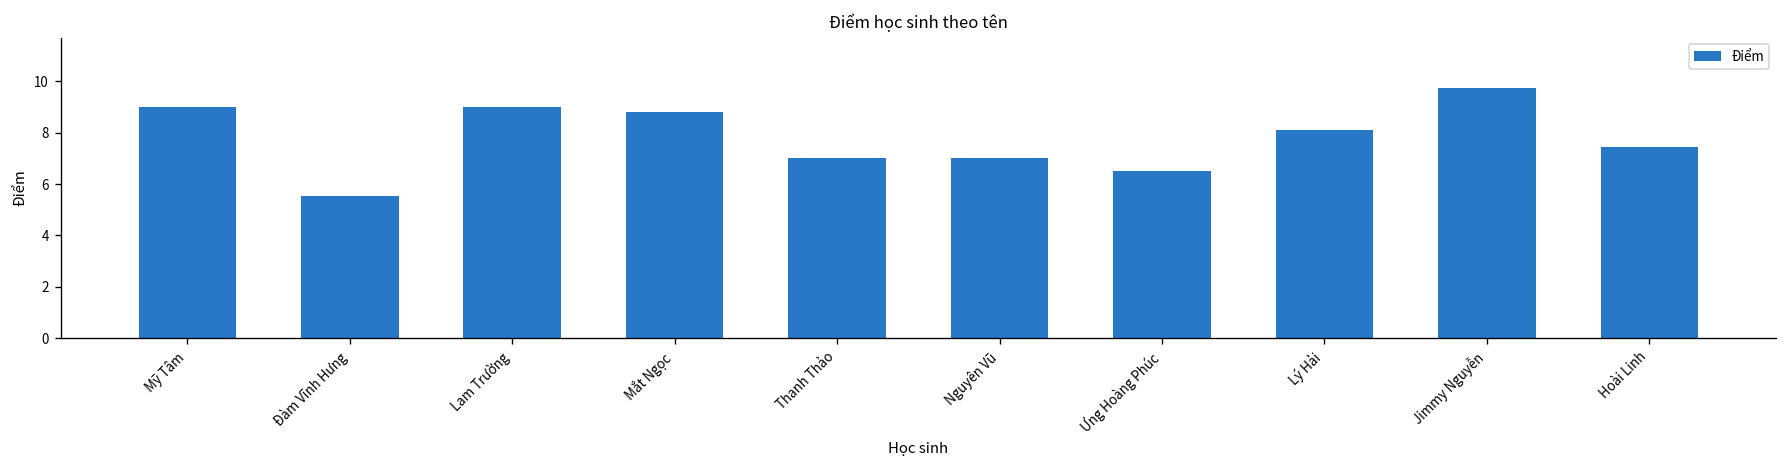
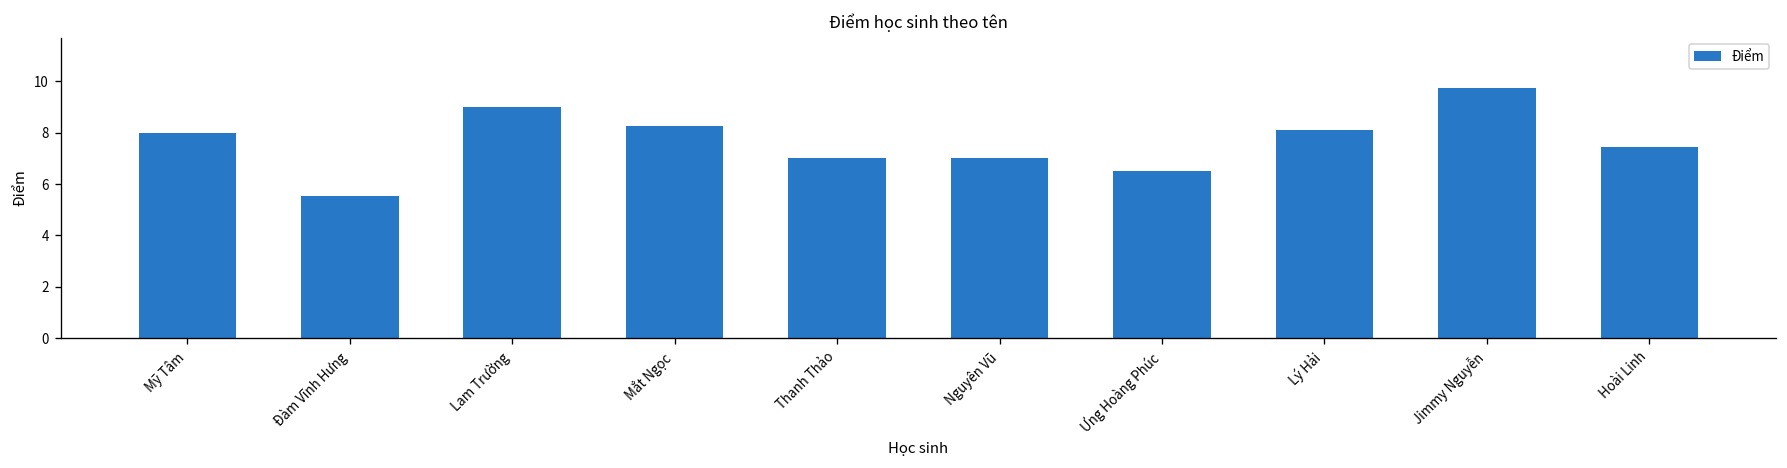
  {
-   "Mỹ Tâm": 9,
+   "Mỹ Tâm": 8,
    "Đàm Vĩnh Hưng": 5.5,
    "Lam Trường": 9.0,
-   "Mắt Ngọc": 8.8,
+   "Mắt Ngọc": 8.3,
    "Thanh Thảo": 7.0,
    "Nguyên Vũ": 7.0,
    "Ưng Hoàng Phúc": 6.5,
    "Lý Hải": 8.1,
    "Jimmy Nguyễn": 9.8,
    "Hoài Linh": 7.5
  }
